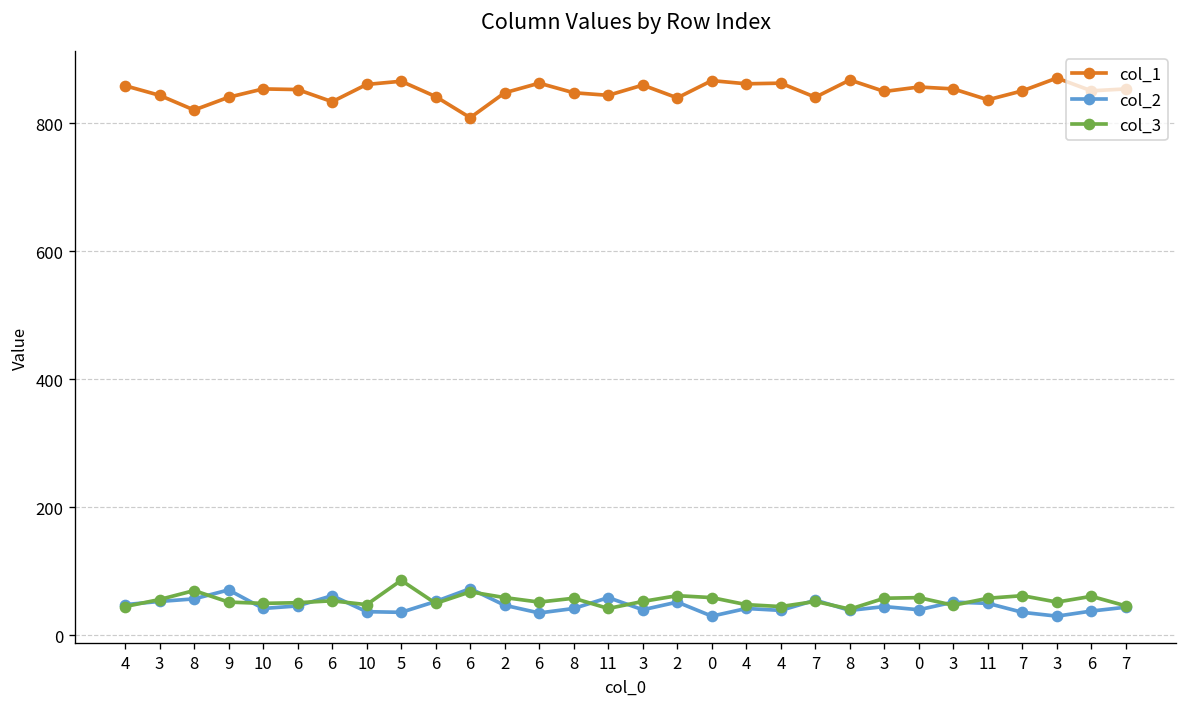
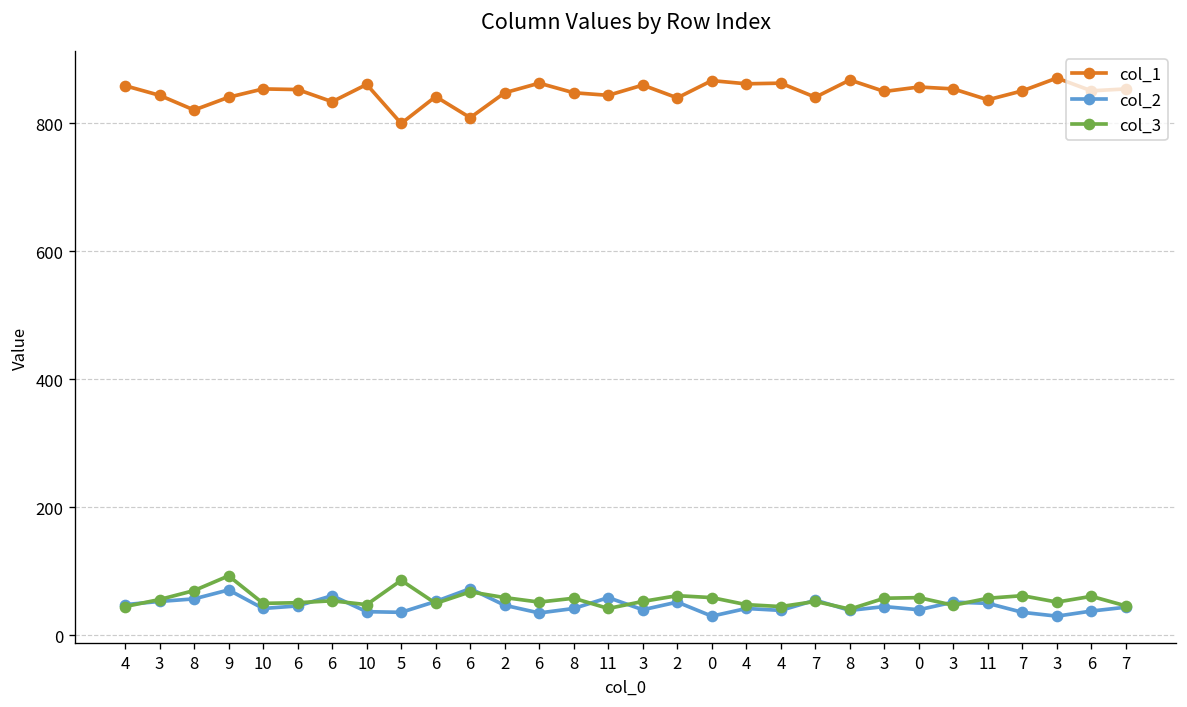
  {
    "col_1": {
      "9": 840,
-     "5": 870
+     "5": 800
    },
    "col_2": {
      "9": 70,
      "5": 40
    },
    "col_3": {
-     "9": 50,
+     "9": 90,
      "5": 90
    }
  }
